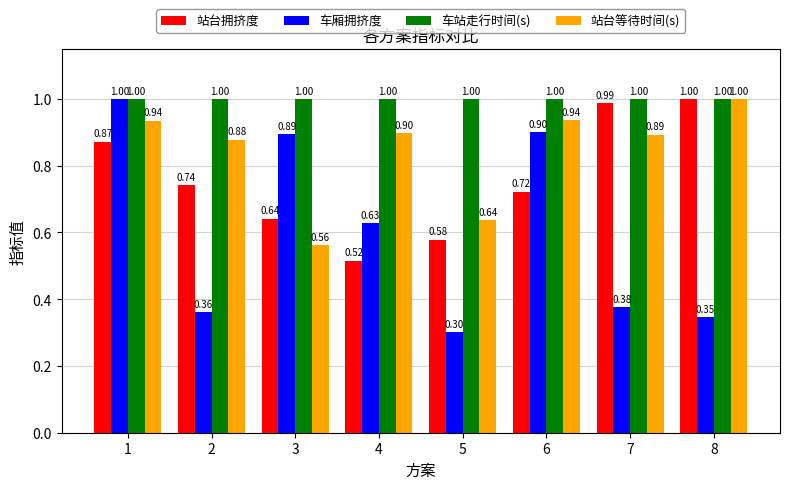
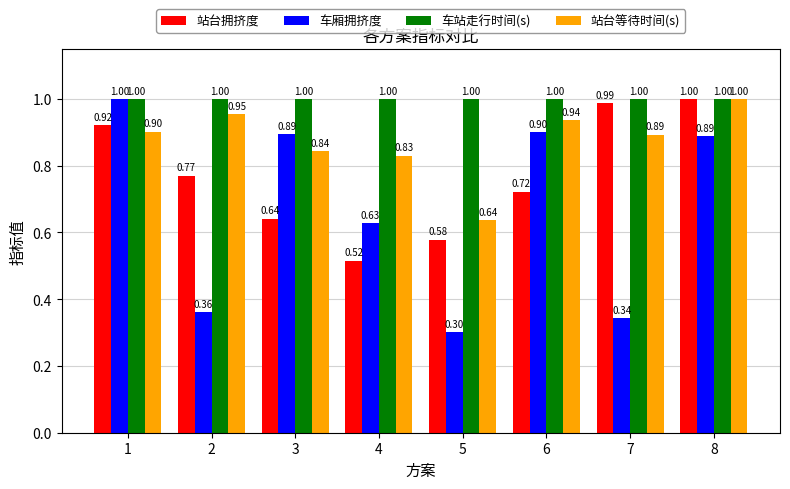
  {
    "站台拥挤度": {
-     "1": 0.87,
-     "2": 0.74,
+     "1": 0.92,
+     "2": 0.77,
      "3": 0.64,
      "4": 0.52,
      "5": 0.58,
      "6": 0.72,
      "7": 0.99,
      "8": 1.00
    },
    "车厢拥挤度": {
      "1": 1.00,
      "2": 0.36,
      "3": 0.89,
      "4": 0.63,
      "5": 0.30,
      "6": 0.90,
-     "7": 0.38,
-     "8": 0.35
+     "7": 0.34,
+     "8": 0.89
    },
    "车站走行时间(s)": {
      "1": 1.00,
      "2": 1.00,
      "3": 1.00,
      "4": 1.00,
      "5": 1.00,
      "6": 1.00,
      "7": 1.00,
      "8": 1.00
    },
    "站台等待时间(s)": {
-     "1": 0.94,
-     "2": 0.88,
-     "3": 0.56,
-     "4": 0.90,
+     "1": 0.90,
+     "2": 0.95,
+     "3": 0.84,
+     "4": 0.83,
      "5": 0.64,
      "6": 0.94,
      "7": 0.89,
      "8": 1.00
    }
  }
